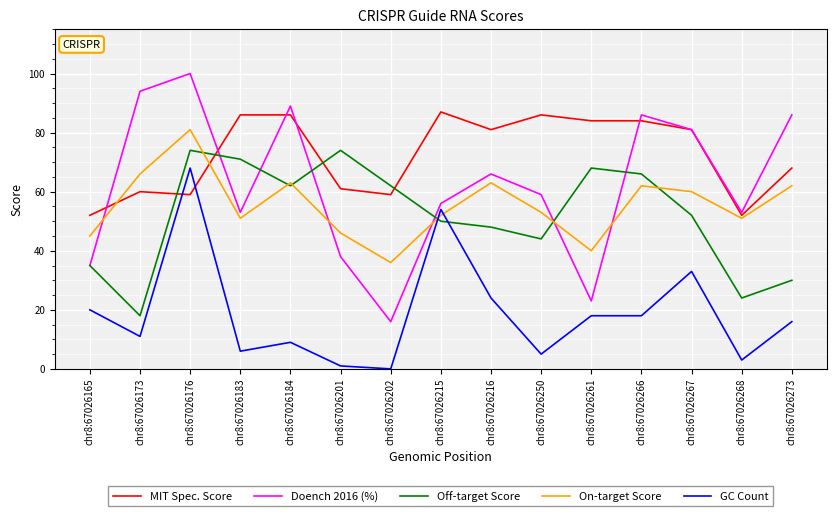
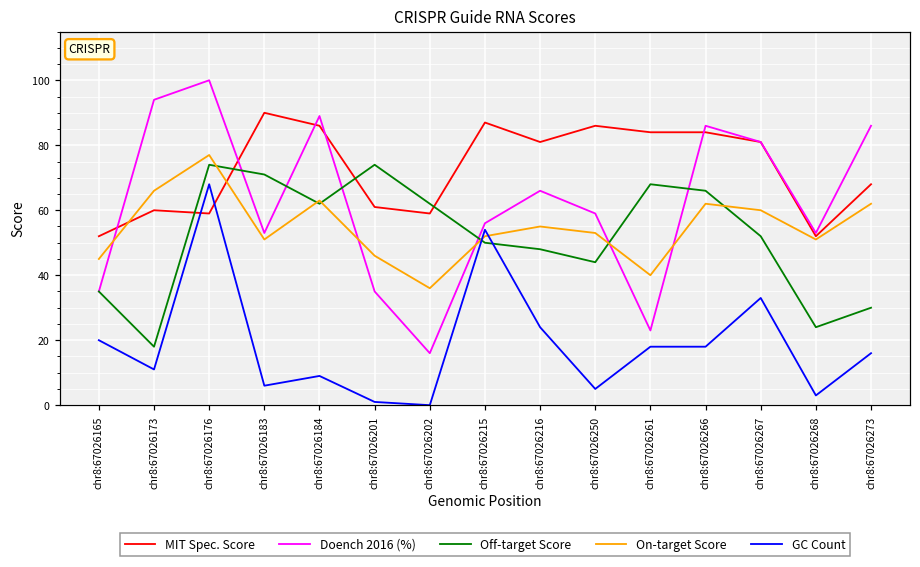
  {
    "MIT Spec. Score": {
      "chr8:67026165": 52,
      "chr8:67026173": 60,
      "chr8:67026176": 59,
-     "chr8:67026183": 86,
+     "chr8:67026183": 90,
      "chr8:67026184": 86,
      "chr8:67026201": 61,
      "chr8:67026202": 59,
      "chr8:67026215": 87,
      "chr8:67026216": 81,
      "chr8:67026250": 86,
      "chr8:67026261": 84,
      "chr8:67026266": 84,
      "chr8:67026268": 52,
      "chr8:67026273": 68
    },
    "Doench 2016 (%)": {
      "chr8:67026173": 94,
      "chr8:67026176": 100,
      "chr8:67026183": 53,
      "chr8:67026184": 89,
-     "chr8:67026201": 38,
+     "chr8:67026201": 35,
      "chr8:67026202": 16,
      "chr8:67026215": 56,
      "chr8:67026216": 66,
      "chr8:67026250": 59,
      "chr8:67026261": 23,
      "chr8:67026266": 86,
      "chr8:67026268": 53,
      "chr8:67026273": 86
    },
    "Off-target Score": {
      "chr8:67026173": 18,
      "chr8:67026176": 74,
      "chr8:67026183": 71,
      "chr8:67026184": 62,
      "chr8:67026201": 74,
      "chr8:67026202": 62,
      "chr8:67026215": 50,
      "chr8:67026216": 48,
      "chr8:67026250": 44,
      "chr8:67026261": 68,
      "chr8:67026266": 66,
      "chr8:67026267": 52,
      "chr8:67026268": 24,
      "chr8:67026273": 30
    },
    "On-target Score": {
      "chr8:67026165": 45,
      "chr8:67026173": 66,
-     "chr8:67026176": 81,
+     "chr8:67026176": 77,
      "chr8:67026183": 51,
      "chr8:67026184": 63,
      "chr8:67026201": 46,
      "chr8:67026202": 36,
      "chr8:67026215": 52,
-     "chr8:67026216": 63,
+     "chr8:67026216": 55,
      "chr8:67026250": 53,
      "chr8:67026261": 40,
      "chr8:67026266": 62,
      "chr8:67026267": 60,
      "chr8:67026268": 51,
      "chr8:67026273": 62
    },
    "GC Count": {
      "chr8:67026165": 20,
      "chr8:67026173": 11,
      "chr8:67026176": 68,
      "chr8:67026183": 6,
      "chr8:67026184": 9,
      "chr8:67026201": 1,
      "chr8:67026202": 0,
      "chr8:67026215": 54,
      "chr8:67026216": 24,
      "chr8:67026250": 5,
      "chr8:67026261": 18,
      "chr8:67026266": 18,
      "chr8:67026267": 33,
      "chr8:67026268": 3,
      "chr8:67026273": 16
    }
  }
